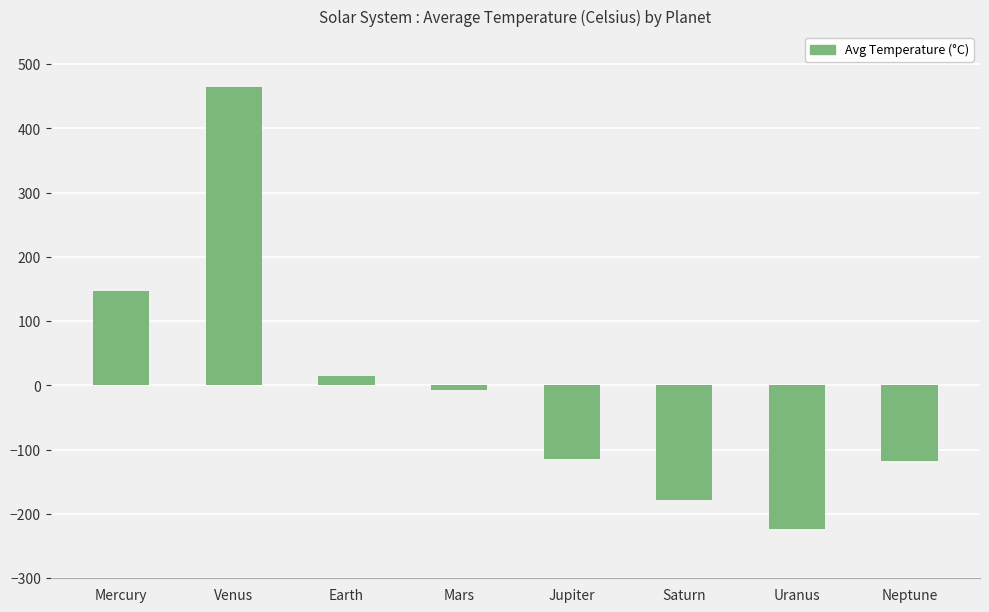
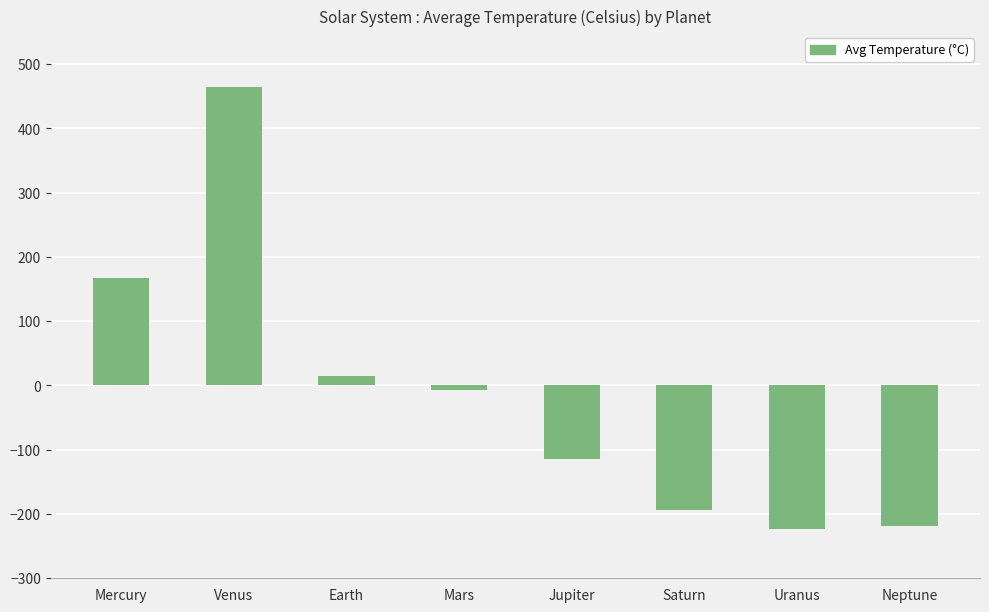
  {
-   "Mercury": 150,
+   "Mercury": 170,
    "Venus": 460,
    "Earth": 20,
    "Mars": -10,
    "Jupiter": -110,
-   "Saturn": -180,
+   "Saturn": -190,
    "Uranus": -220,
-   "Neptune": -120
+   "Neptune": -220
  }
